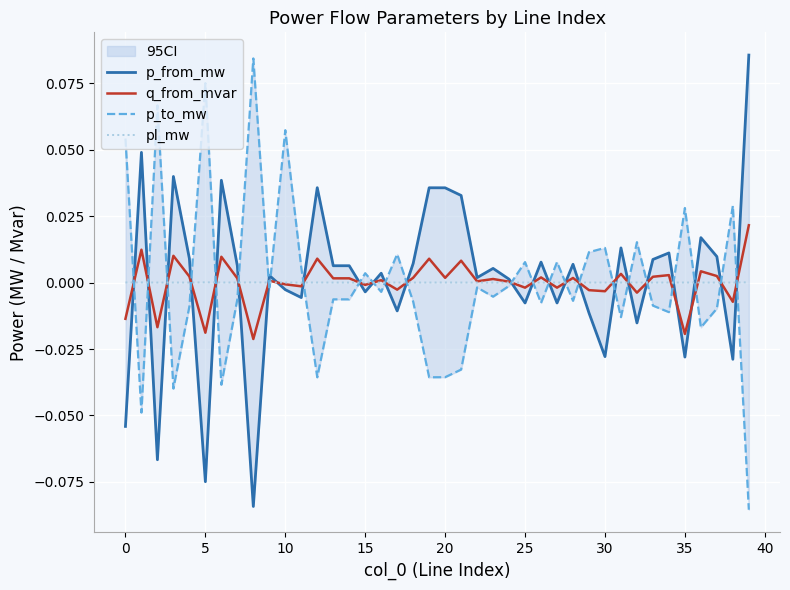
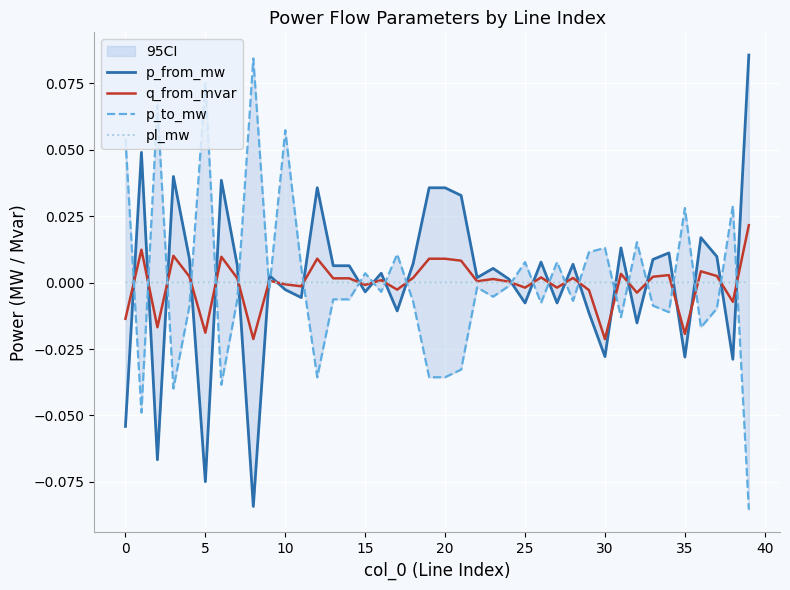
  {
    "p_from_mw": {
      "0": -0.054,
      "5": -0.075,
      "10": -0.003,
      "15": -0.004,
      "25": -0.008,
      "30": -0.028,
      "35": -0.028
    },
    "q_from_mvar": {
      "0": -0.014,
      "5": -0.019,
-     "20": 0.002,
+     "20": 0.009,
      "25": -0.002,
-     "30": -0.003,
+     "30": -0.021,
      "35": -0.019
    },
    "p_to_mw": {
      "20": -0.036
    }
  }
